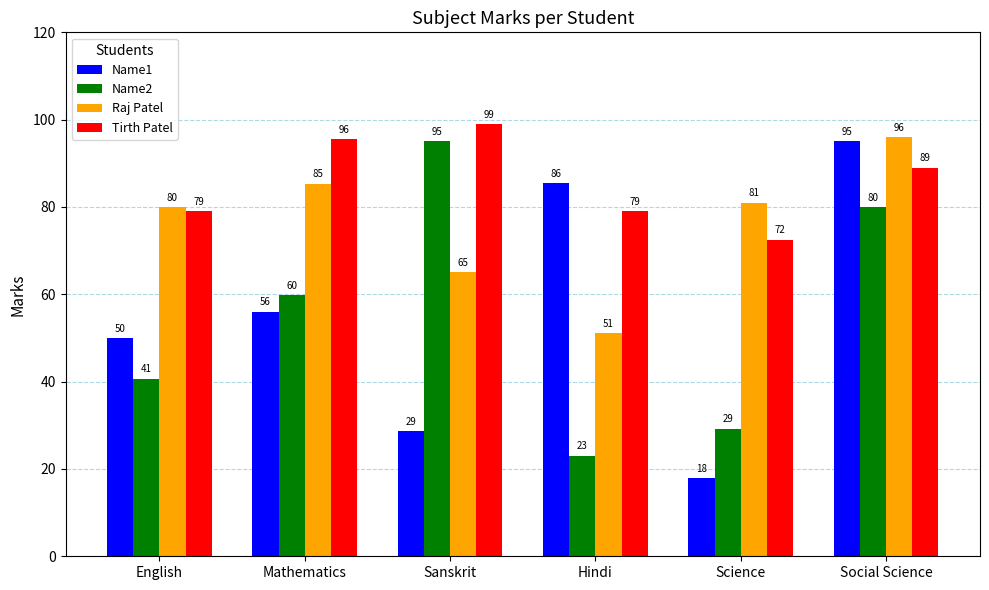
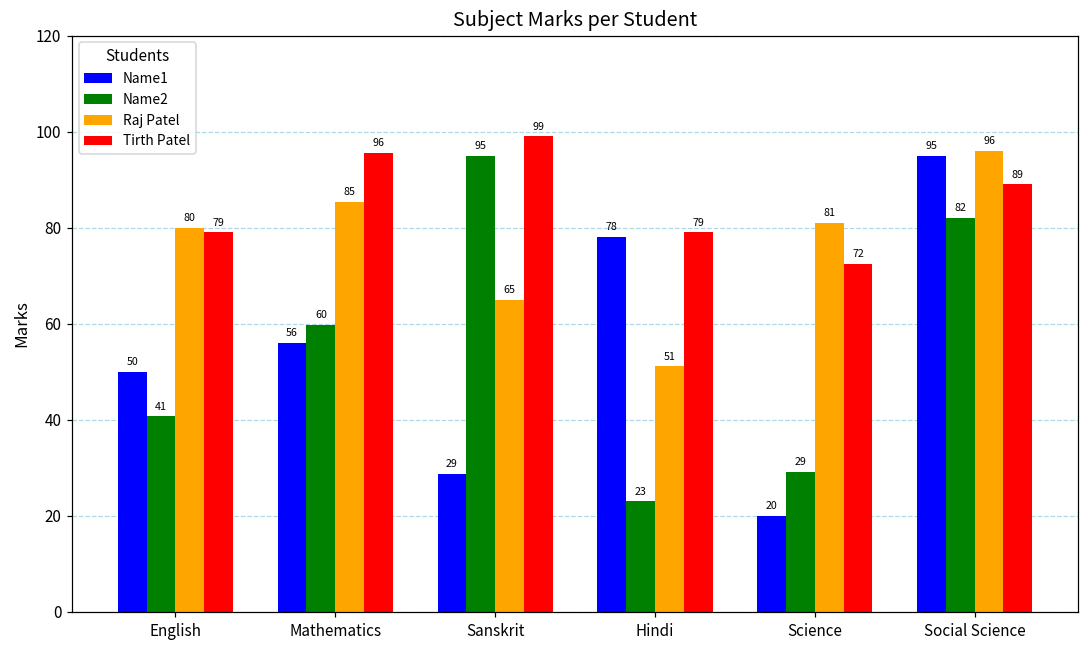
  {
    "Name1": {
      "English": 50,
      "Mathematics": 56,
      "Sanskrit": 29,
-     "Hindi": 86,
-     "Science": 18,
+     "Hindi": 78,
+     "Science": 20,
      "Social Science": 95
    },
    "Name2": {
      "English": 41,
      "Mathematics": 60,
      "Sanskrit": 95,
      "Hindi": 23,
      "Science": 29,
-     "Social Science": 80
+     "Social Science": 82
    },
    "Raj Patel": {
      "English": 80,
      "Mathematics": 85,
      "Sanskrit": 65,
      "Hindi": 51,
      "Science": 81,
      "Social Science": 96
    },
    "Tirth Patel": {
      "English": 79,
      "Mathematics": 96,
      "Sanskrit": 99,
      "Hindi": 79,
      "Science": 72,
      "Social Science": 89
    }
  }
